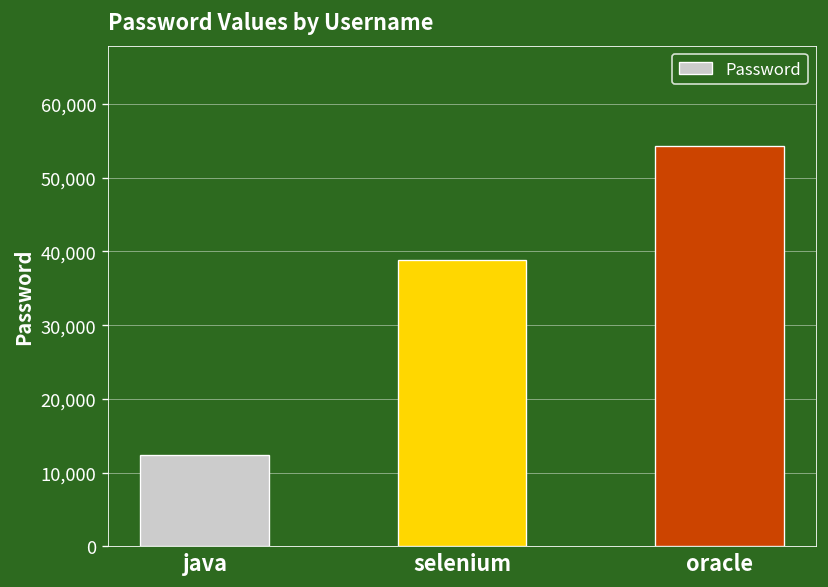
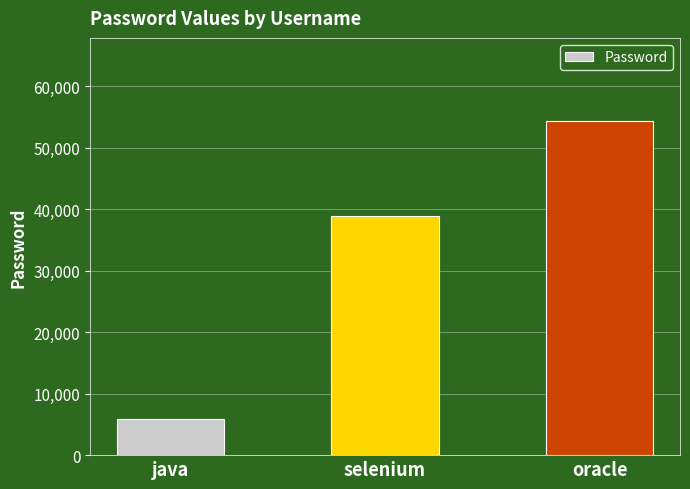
  {
-   "java": "12,000",
+   "java": "6,000",
    "selenium": "39,000",
    "oracle": "54,000"
  }
